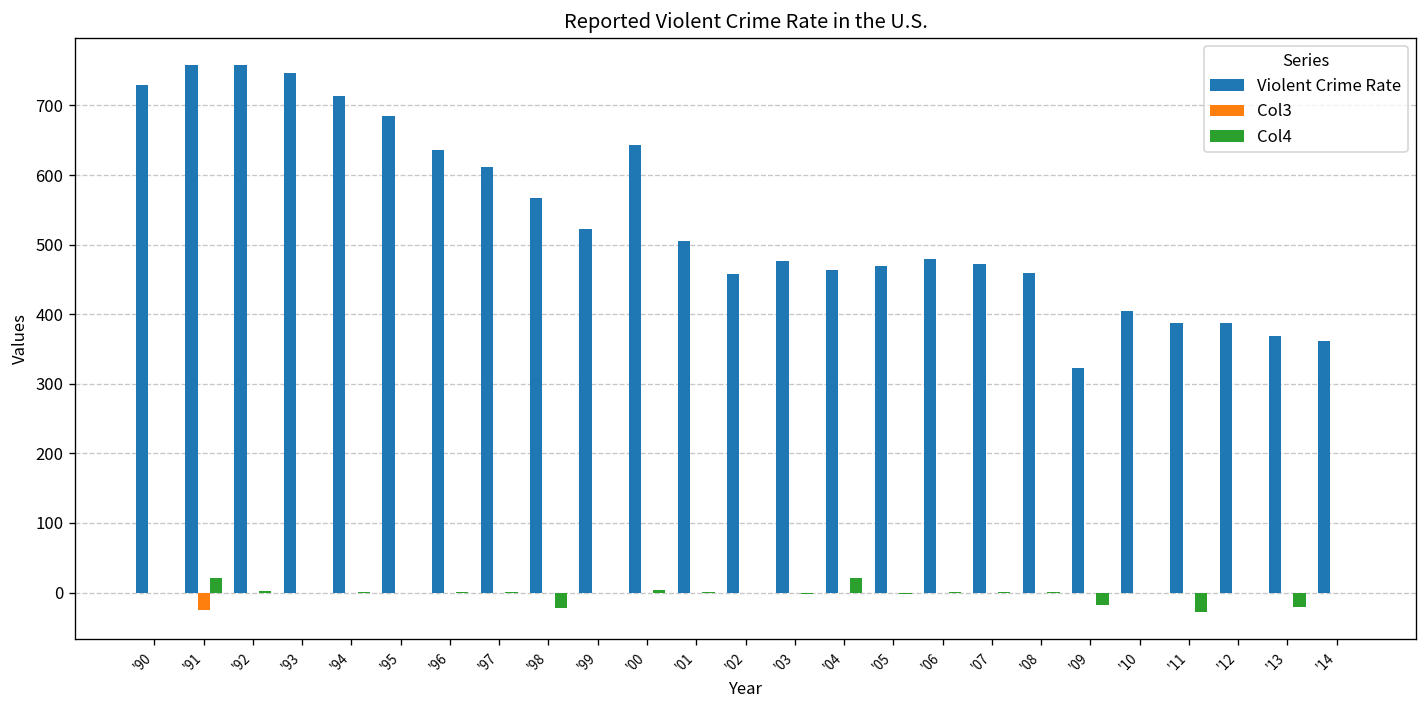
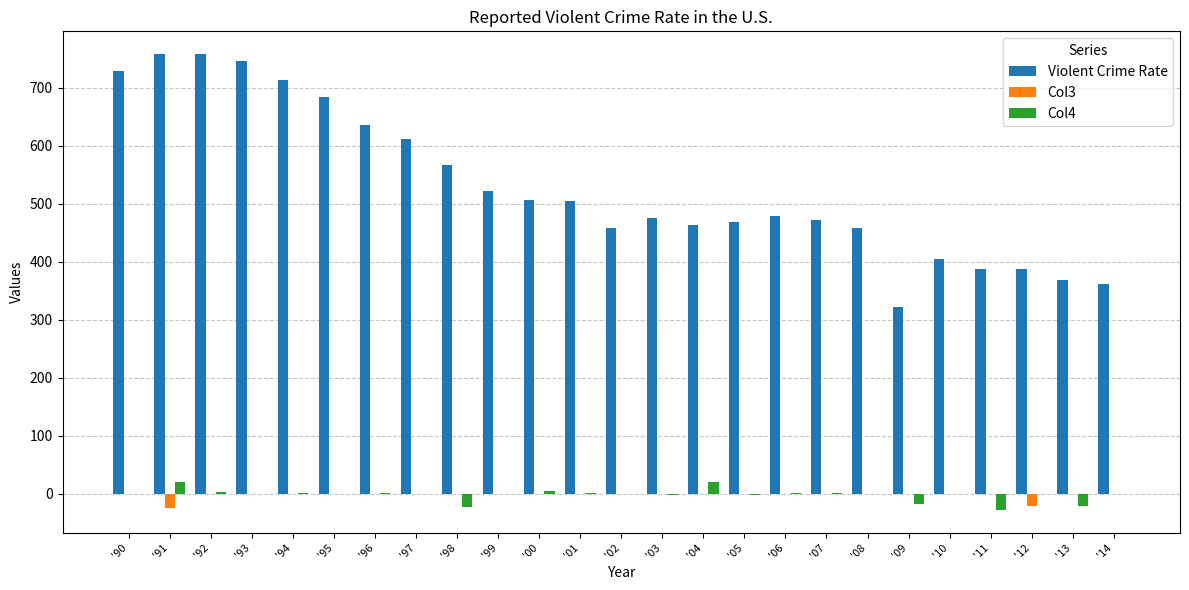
  {
    "Violent Crime Rate": {
      "'90": 730,
      "'91": 760,
      "'92": 760,
      "'93": 750,
      "'94": 710,
      "'95": 680,
      "'96": 640,
      "'97": 610,
      "'98": 570,
      "'99": 520,
-     "'00": 640,
+     "'00": 510,
      "'01": 500,
      "'02": 460,
      "'03": 480,
      "'04": 460,
      "'05": 470,
      "'06": 480,
      "'07": 470,
      "'08": 460,
      "'09": 320,
      "'10": 400,
      "'11": 390,
      "'12": 390,
      "'13": 370,
      "'14": 360
    },
    "Col3": {
      "'91": -20,
-     "'12": 0
+     "'12": -20
    },
    "Col4": {
      "'91": 20,
      "'98": -20,
      "'04": 20,
      "'09": -20,
      "'11": -30,
      "'13": -20
    }
  }
